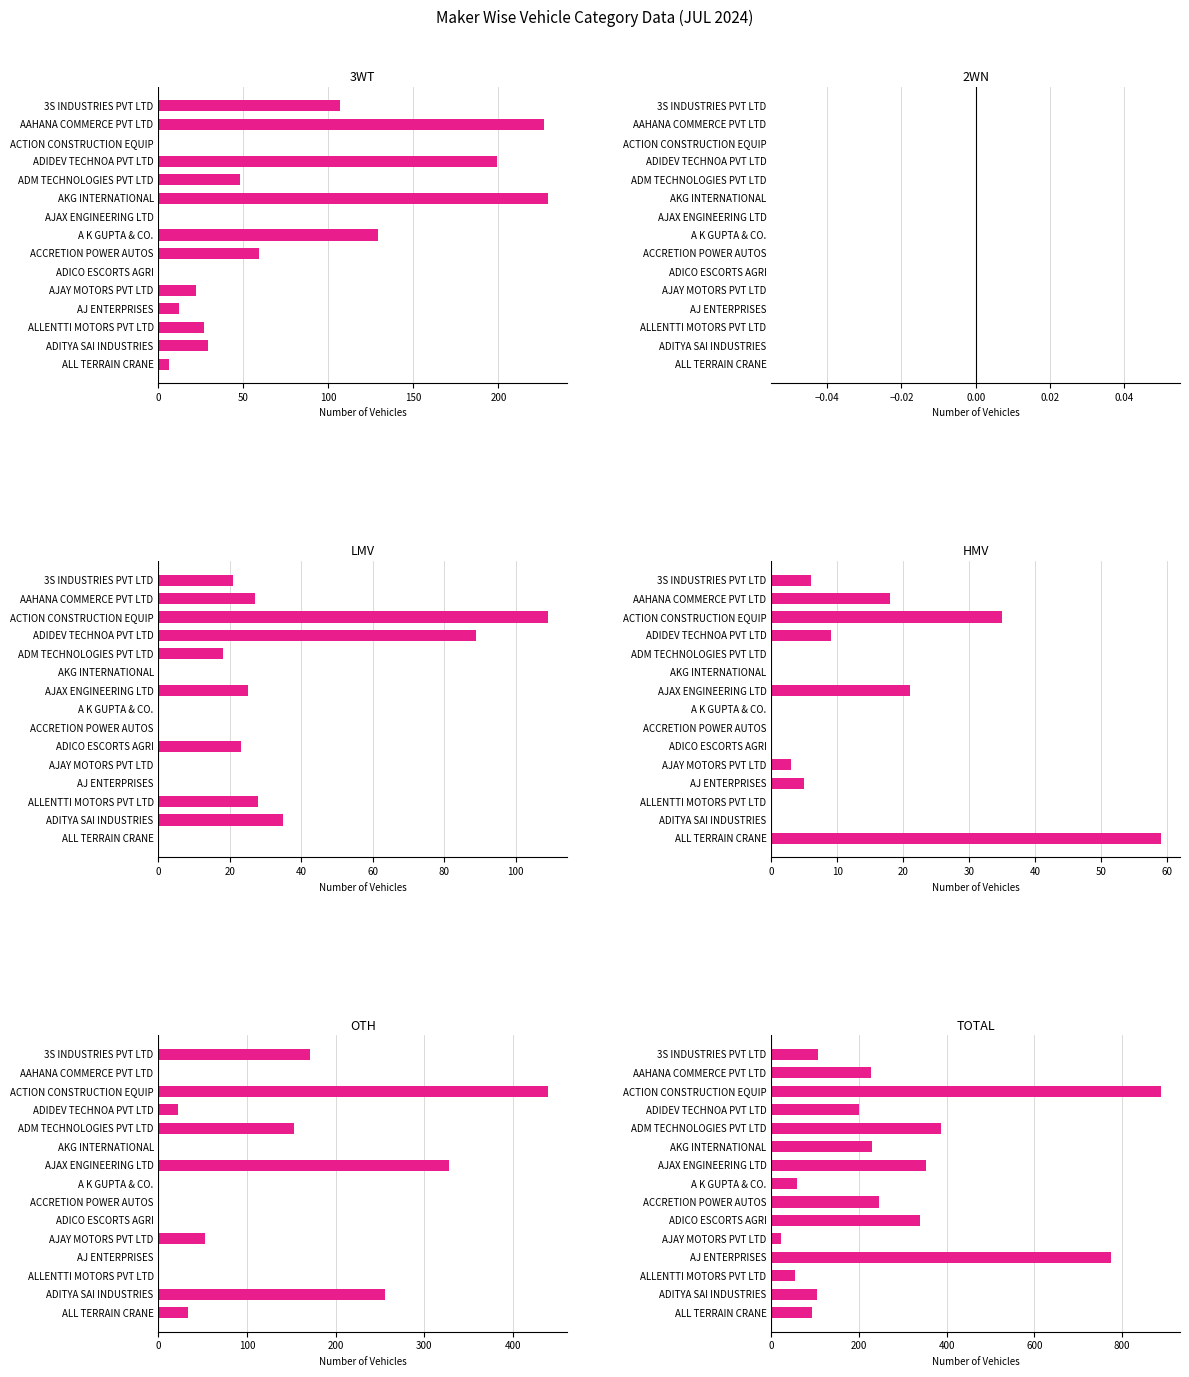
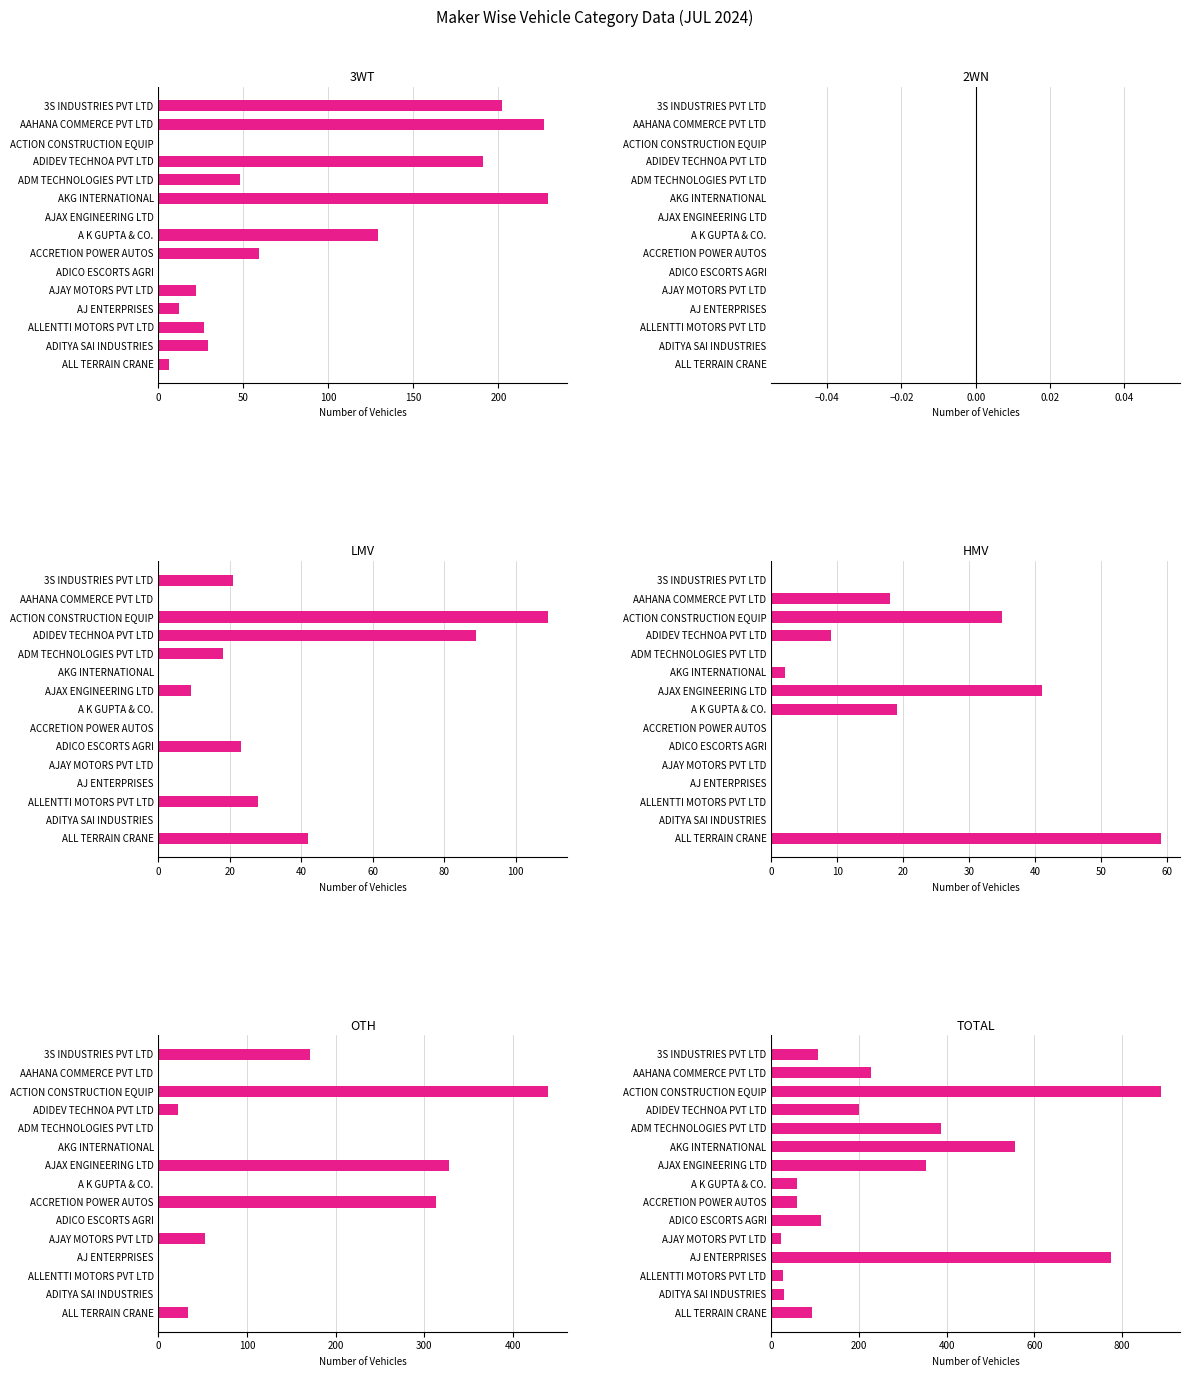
  {
    "3WT": {
-     "3S INDUSTRIES PVT LTD": 107,
+     "3S INDUSTRIES PVT LTD": 202,
      "AAHANA COMMERCE PVT LTD": 227,
      "ACTION CONSTRUCTION EQUIP": 0,
-     "ADIDEV TECHNOA PVT LTD": 199,
+     "ADIDEV TECHNOA PVT LTD": 191,
      "ADM TECHNOLOGIES PVT LTD": 48,
      "AKG INTERNATIONAL": 229,
      "AJAX ENGINEERING LTD": 0,
      "A K GUPTA & CO.": 129,
      "ACCRETION POWER AUTOS": 59,
      "ADICO ESCORTS AGRI": 0,
      "AJAY MOTORS PVT LTD": 22,
      "AJ ENTERPRISES": 12,
      "ALLENTTI MOTORS PVT LTD": 27,
      "ADITYA SAI INDUSTRIES": 29,
      "ALL TERRAIN CRANE": 6
    },
    "2WN": {
      "3S INDUSTRIES PVT LTD": 0.000,
      "AAHANA COMMERCE PVT LTD": 0.000,
      "ACTION CONSTRUCTION EQUIP": 0.000,
      "ADIDEV TECHNOA PVT LTD": 0.000,
      "ADM TECHNOLOGIES PVT LTD": 0.000,
      "AKG INTERNATIONAL": 0.000,
      "AJAX ENGINEERING LTD": 0.000,
      "A K GUPTA & CO.": 0.000,
      "ACCRETION POWER AUTOS": 0.000,
      "ADICO ESCORTS AGRI": 0.000,
      "AJAY MOTORS PVT LTD": 0.000,
      "AJ ENTERPRISES": 0.000,
      "ALLENTTI MOTORS PVT LTD": 0.000,
      "ADITYA SAI INDUSTRIES": 0.000,
      "ALL TERRAIN CRANE": 0.000
    },
    "LMV": {
      "3S INDUSTRIES PVT LTD": 21,
-     "AAHANA COMMERCE PVT LTD": 27,
+     "AAHANA COMMERCE PVT LTD": 0,
      "ACTION CONSTRUCTION EQUIP": 109,
      "ADIDEV TECHNOA PVT LTD": 89,
      "ADM TECHNOLOGIES PVT LTD": 18,
      "AKG INTERNATIONAL": 0,
-     "AJAX ENGINEERING LTD": 25,
+     "AJAX ENGINEERING LTD": 9,
      "A K GUPTA & CO.": 0,
      "ACCRETION POWER AUTOS": 0,
      "ADICO ESCORTS AGRI": 23,
      "AJAY MOTORS PVT LTD": 0,
      "AJ ENTERPRISES": 0,
      "ALLENTTI MOTORS PVT LTD": 28,
-     "ADITYA SAI INDUSTRIES": 35,
-     "ALL TERRAIN CRANE": 0
+     "ADITYA SAI INDUSTRIES": 0,
+     "ALL TERRAIN CRANE": 42
    },
    "HMV": {
-     "3S INDUSTRIES PVT LTD": 6,
+     "3S INDUSTRIES PVT LTD": 0,
      "AAHANA COMMERCE PVT LTD": 18,
      "ACTION CONSTRUCTION EQUIP": 35,
      "ADIDEV TECHNOA PVT LTD": 9,
      "ADM TECHNOLOGIES PVT LTD": 0,
-     "AKG INTERNATIONAL": 0,
-     "AJAX ENGINEERING LTD": 21,
-     "A K GUPTA & CO.": 0,
+     "AKG INTERNATIONAL": 2,
+     "AJAX ENGINEERING LTD": 41,
+     "A K GUPTA & CO.": 19,
      "ACCRETION POWER AUTOS": 0,
      "ADICO ESCORTS AGRI": 0,
-     "AJAY MOTORS PVT LTD": 3,
-     "AJ ENTERPRISES": 5,
+     "AJAY MOTORS PVT LTD": 0,
+     "AJ ENTERPRISES": 0,
      "ALLENTTI MOTORS PVT LTD": 0,
      "ADITYA SAI INDUSTRIES": 0,
      "ALL TERRAIN CRANE": 59
    },
    "OTH": {
      "3S INDUSTRIES PVT LTD": 170,
      "AAHANA COMMERCE PVT LTD": 0,
      "ACTION CONSTRUCTION EQUIP": 440,
      "ADIDEV TECHNOA PVT LTD": 20,
-     "ADM TECHNOLOGIES PVT LTD": 150,
+     "ADM TECHNOLOGIES PVT LTD": 0,
      "AKG INTERNATIONAL": 0,
      "AJAX ENGINEERING LTD": 330,
      "A K GUPTA & CO.": 0,
-     "ACCRETION POWER AUTOS": 0,
+     "ACCRETION POWER AUTOS": 310,
      "ADICO ESCORTS AGRI": 0,
      "AJAY MOTORS PVT LTD": 50,
      "AJ ENTERPRISES": 0,
      "ALLENTTI MOTORS PVT LTD": 0,
-     "ADITYA SAI INDUSTRIES": 260,
+     "ADITYA SAI INDUSTRIES": 0,
      "ALL TERRAIN CRANE": 30
    },
    "TOTAL": {
      "3S INDUSTRIES PVT LTD": 110,
      "AAHANA COMMERCE PVT LTD": 230,
      "ACTION CONSTRUCTION EQUIP": 890,
      "ADIDEV TECHNOA PVT LTD": 200,
      "ADM TECHNOLOGIES PVT LTD": 390,
-     "AKG INTERNATIONAL": 230,
+     "AKG INTERNATIONAL": 560,
      "AJAX ENGINEERING LTD": 350,
      "A K GUPTA & CO.": 60,
-     "ACCRETION POWER AUTOS": 250,
-     "ADICO ESCORTS AGRI": 340,
+     "ACCRETION POWER AUTOS": 60,
+     "ADICO ESCORTS AGRI": 110,
      "AJAY MOTORS PVT LTD": 20,
      "AJ ENTERPRISES": 780,
-     "ALLENTTI MOTORS PVT LTD": 60,
-     "ADITYA SAI INDUSTRIES": 100,
+     "ALLENTTI MOTORS PVT LTD": 30,
+     "ADITYA SAI INDUSTRIES": 30,
      "ALL TERRAIN CRANE": 90
    }
  }
